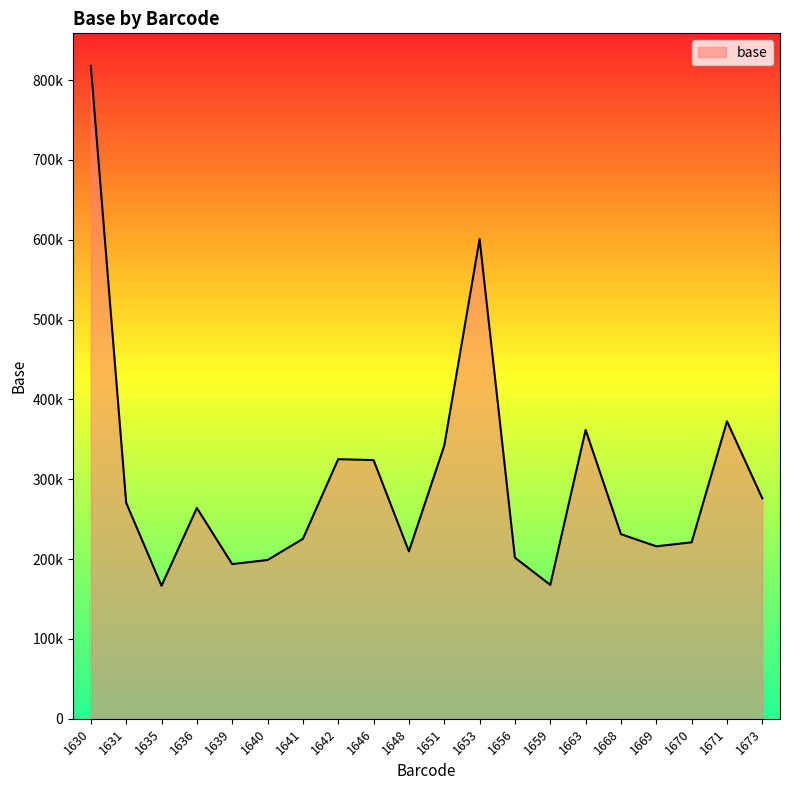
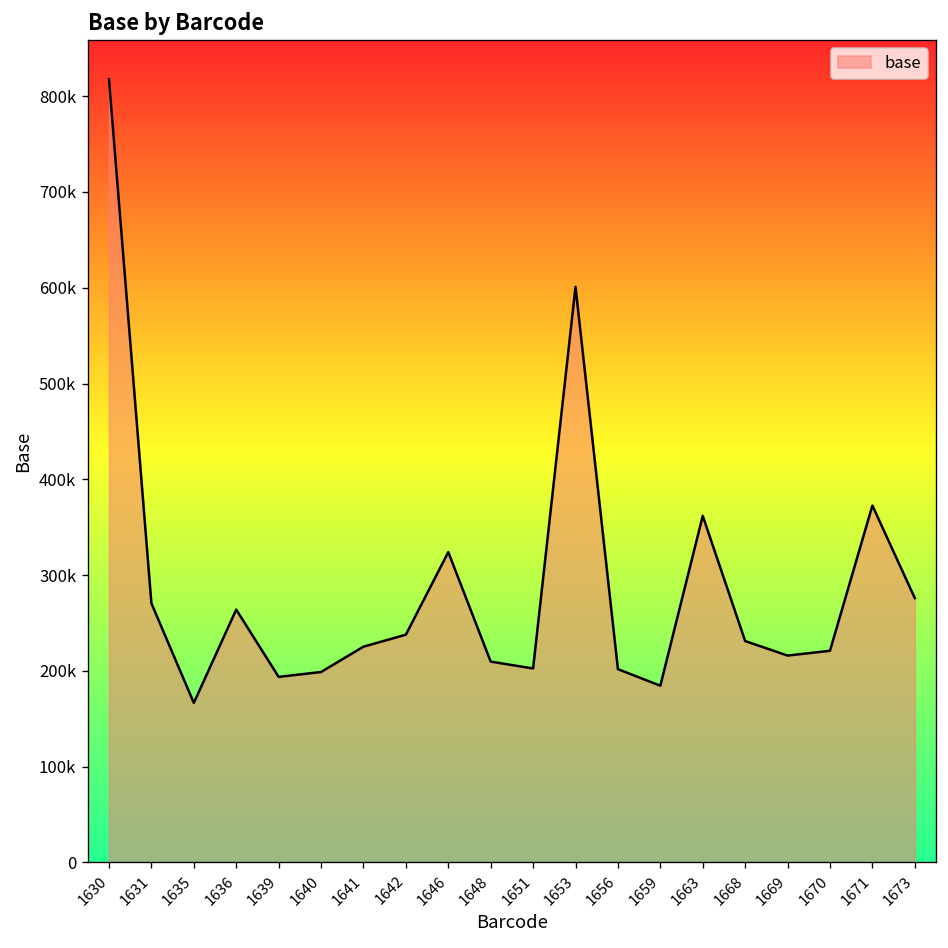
  {
    "1630": 820000,
    "1631": 270000,
    "1635": 170000,
    "1636": 260000,
    "1639": 190000,
    "1640": 200000,
    "1641": 230000,
-   "1642": 330000,
+   "1642": 240000,
    "1646": 320000,
    "1648": 210000,
-   "1651": 340000,
+   "1651": 200000,
    "1653": 600000,
    "1656": 200000,
-   "1659": 170000,
+   "1659": 180000,
    "1663": 360000,
    "1668": 230000,
    "1669": 220000,
    "1670": 220000,
    "1671": 370000,
    "1673": 280000
  }
